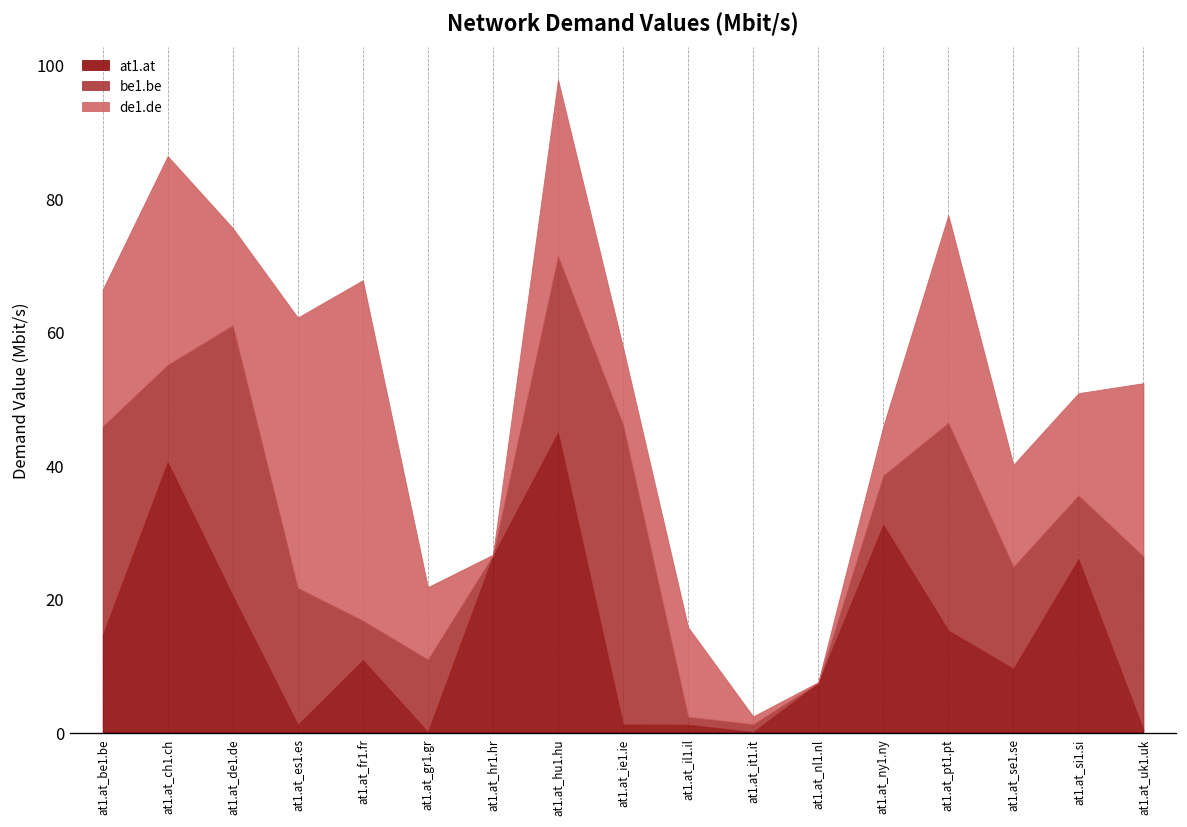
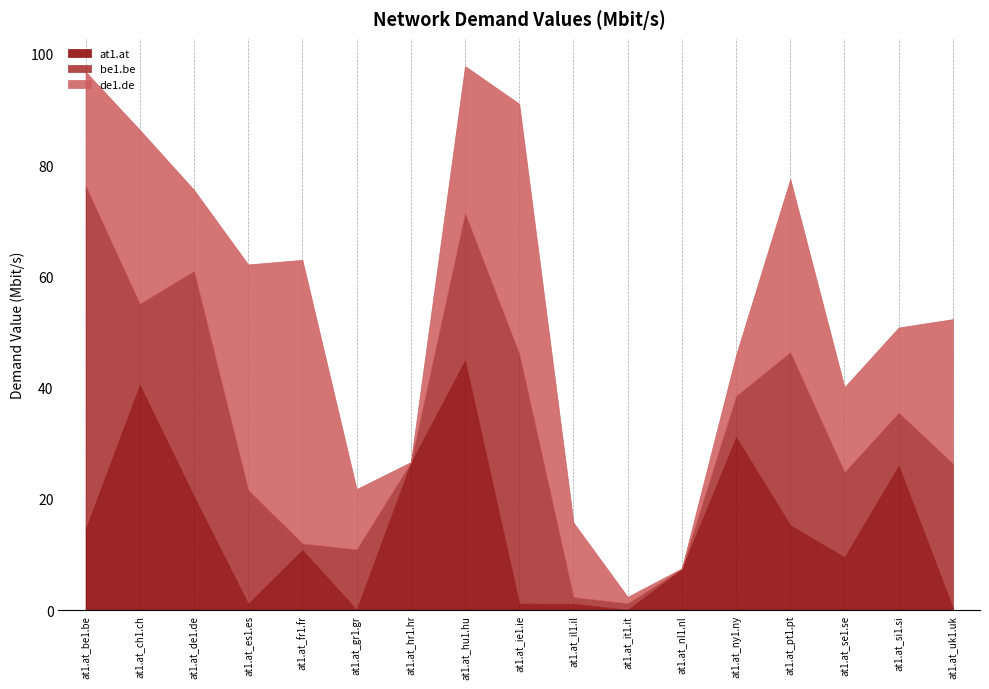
  {
    "at1.at": {
      "at1.at_be1.be": 15,
      "at1.at_ch1.ch": 40,
      "at1.at_de1.de": 20,
      "at1.at_es1.es": 1,
      "at1.at_fr1.fr": 11,
      "at1.at_hu1.hu": 45,
      "at1.at_ie1.ie": 1,
      "at1.at_il1.il": 1,
      "at1.at_ny1.ny": 31,
      "at1.at_pt1.pt": 15,
      "at1.at_se1.se": 10,
      "at1.at_si1.si": 26
    },
    "be1.be": {
-     "at1.at_be1.be": 31,
+     "at1.at_be1.be": 62,
      "at1.at_ch1.ch": 15,
      "at1.at_de1.de": 40,
      "at1.at_es1.es": 20,
-     "at1.at_fr1.fr": 6,
+     "at1.at_fr1.fr": 1,
      "at1.at_gr1.gr": 11,
      "at1.at_hu1.hu": 26,
      "at1.at_ie1.ie": 45,
      "at1.at_il1.il": 1,
      "at1.at_it1.it": 1,
      "at1.at_ny1.ny": 7,
      "at1.at_pt1.pt": 31,
      "at1.at_se1.se": 15,
      "at1.at_si1.si": 10,
      "at1.at_uk1.uk": 26
    },
    "de1.de": {
      "at1.at_be1.be": 20,
      "at1.at_ch1.ch": 31,
      "at1.at_de1.de": 15,
      "at1.at_es1.es": 40,
      "at1.at_fr1.fr": 51,
      "at1.at_gr1.gr": 11,
      "at1.at_hu1.hu": 26,
-     "at1.at_ie1.ie": 12,
+     "at1.at_ie1.ie": 45,
      "at1.at_il1.il": 13,
      "at1.at_it1.it": 1,
      "at1.at_ny1.ny": 7,
      "at1.at_pt1.pt": 31,
      "at1.at_se1.se": 15,
      "at1.at_si1.si": 15,
      "at1.at_uk1.uk": 26
    }
  }
